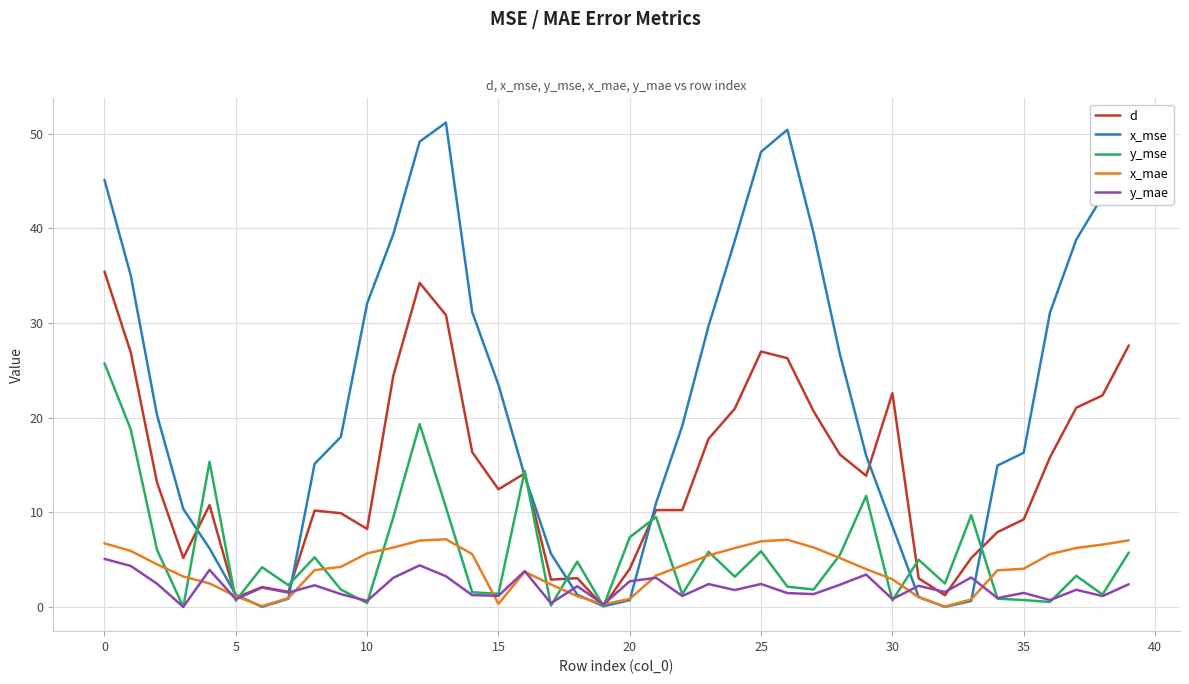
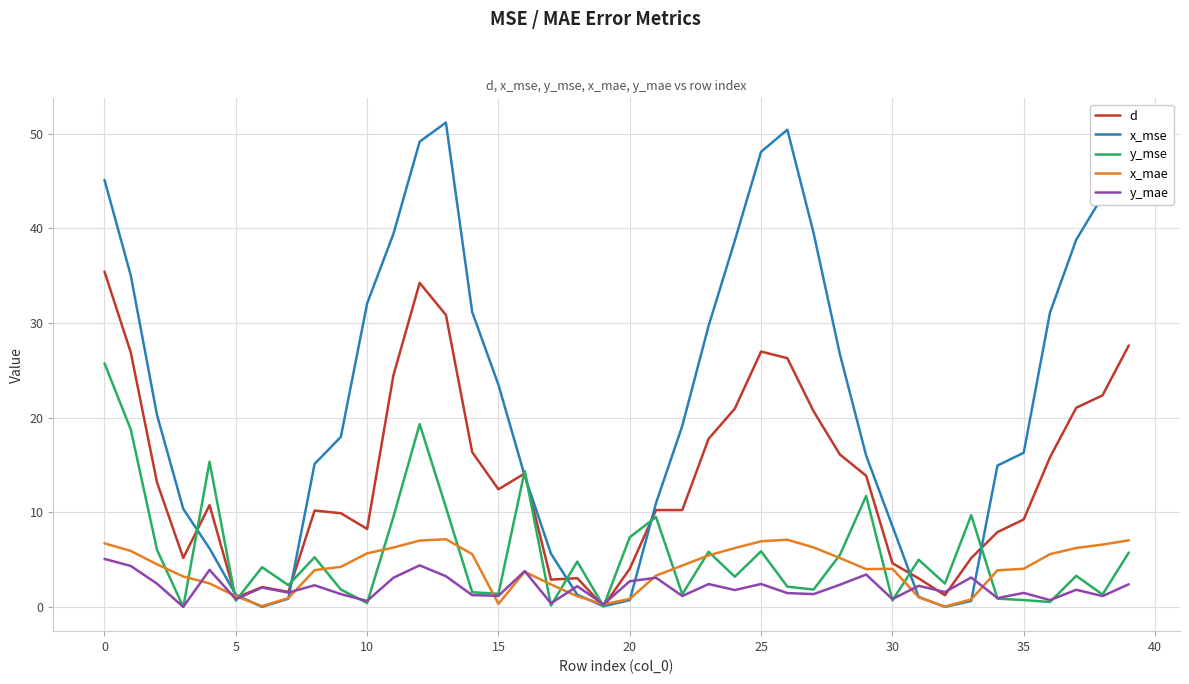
  {
    "d": {
      "0": 35,
      "10": 8,
      "15": 12,
      "20": 4,
      "25": 27,
-     "30": 23,
+     "30": 5,
      "35": 9
    },
    "x_mse": {
      "0": 45,
      "10": 32,
      "15": 23,
      "25": 48,
      "30": 9,
      "35": 16
    },
    "y_mse": {
      "0": 26,
      "20": 7,
      "25": 6,
      "35": 1
    },
    "x_mae": {
      "0": 7,
      "10": 6,
      "15": 0,
      "25": 7,
-     "30": 3,
+     "30": 4,
      "35": 4
    },
    "y_mae": {
      "0": 5,
      "20": 3,
      "25": 2,
      "35": 1
    }
  }
